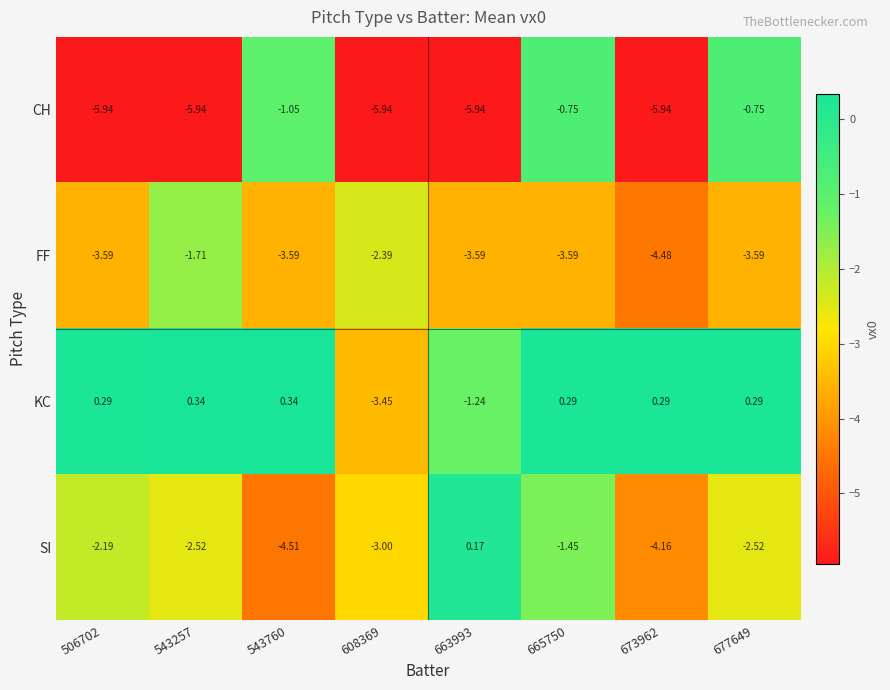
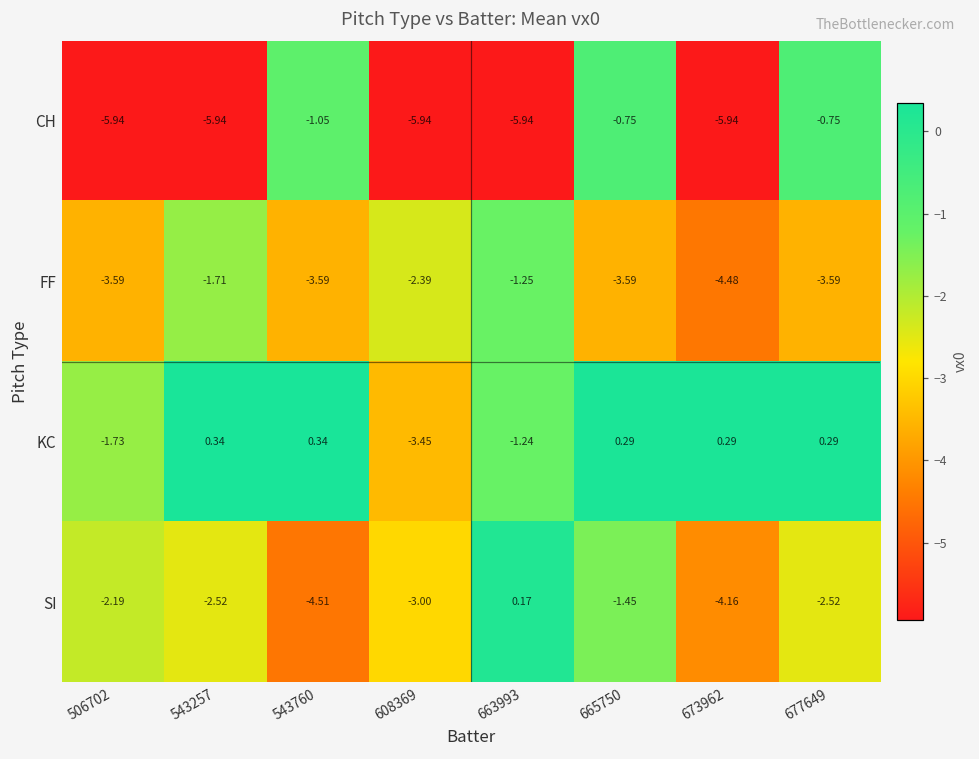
  {
    "CH": {
      "506702": -5.94,
      "543257": -5.94,
      "543760": -1.05,
      "608369": -5.94,
      "663993": -5.94,
      "665750": -0.75,
      "673962": -5.94,
      "677649": -0.75
    },
    "FF": {
      "506702": -3.59,
      "543257": -1.71,
      "543760": -3.59,
      "608369": -2.39,
-     "663993": -3.59,
+     "663993": -1.25,
      "665750": -3.59,
      "673962": -4.48,
      "677649": -3.59
    },
    "KC": {
-     "506702": 0.29,
+     "506702": -1.73,
      "543257": 0.34,
      "543760": 0.34,
      "608369": -3.45,
      "663993": -1.24,
      "665750": 0.29,
      "673962": 0.29,
      "677649": 0.29
    },
    "SI": {
      "506702": -2.19,
      "543257": -2.52,
      "543760": -4.51,
      "608369": -3.00,
      "663993": 0.17,
      "665750": -1.45,
      "673962": -4.16,
      "677649": -2.52
    }
  }
